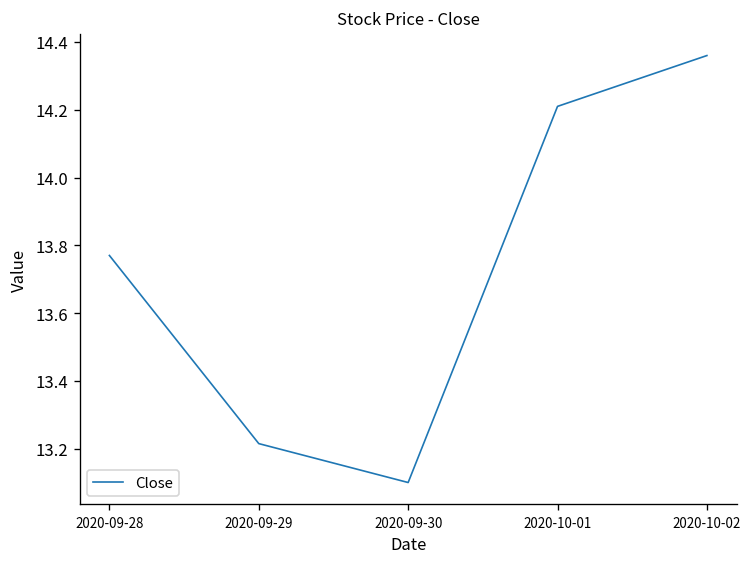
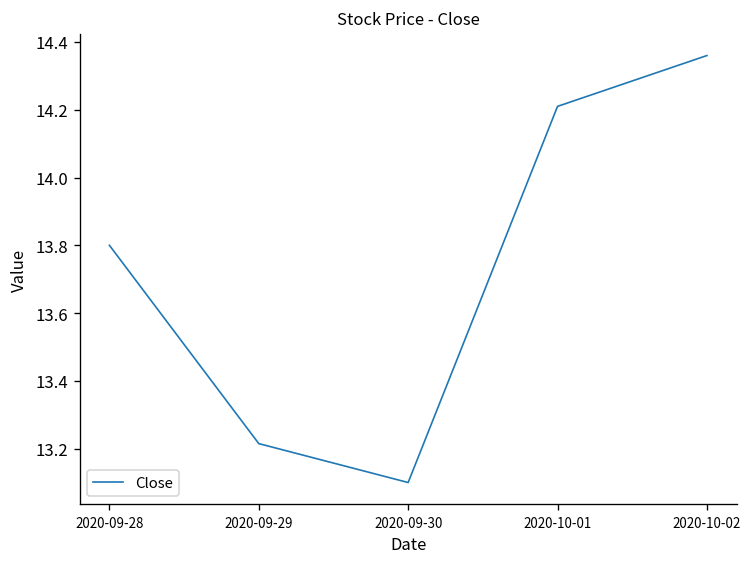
  {
-   "2020-09-28": 13.77,
+   "2020-09-28": 13.80,
    "2020-09-29": 13.21,
    "2020-09-30": 13.10,
    "2020-10-01": 14.21,
    "2020-10-02": 14.36
  }
